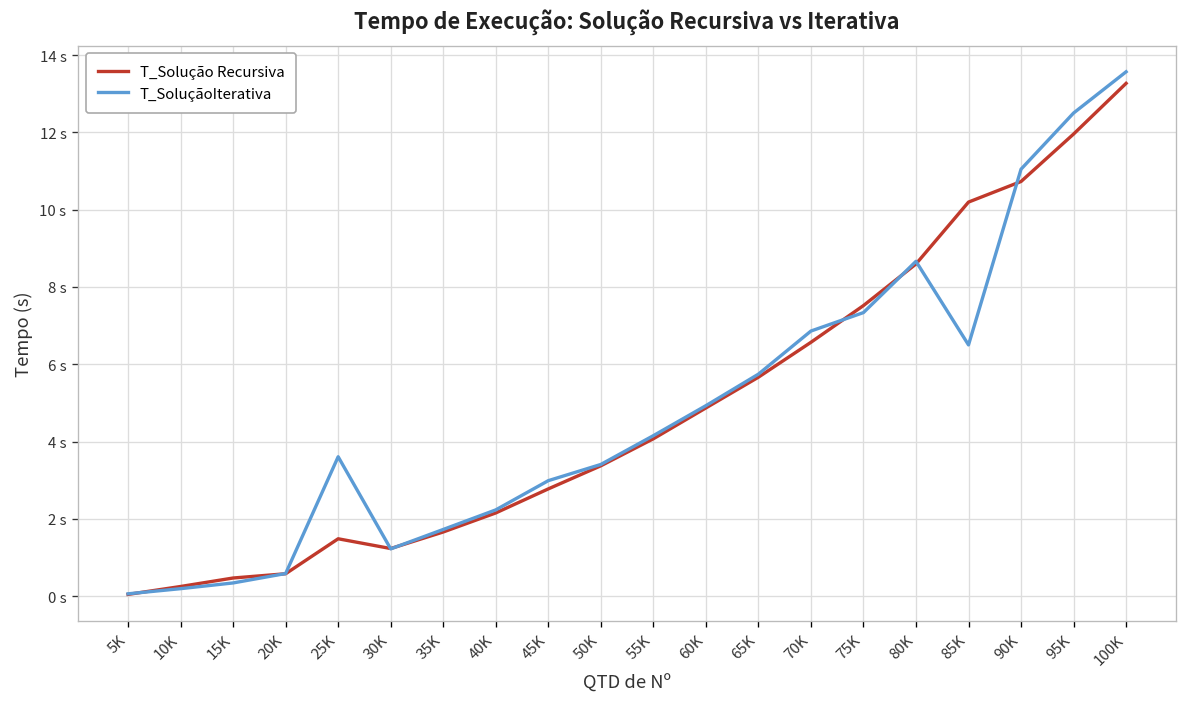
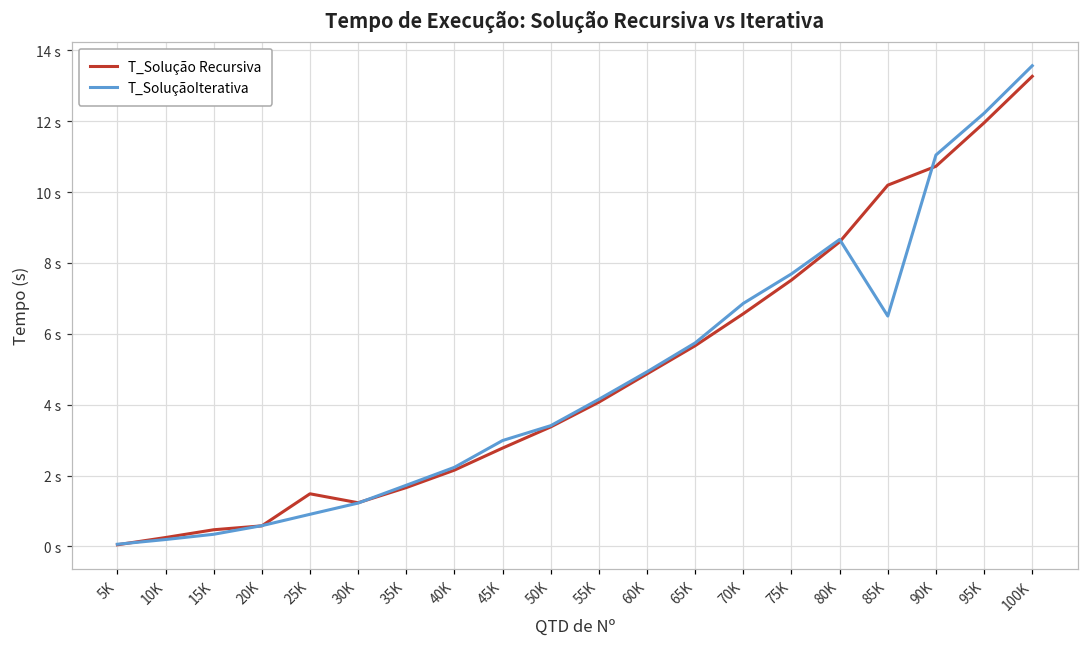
  {
    "T_Solução Recursiva": {
      "15K": "0.5 s",
      "25K": "1.5 s",
      "40K": "2.2 s",
      "45K": "2.8 s",
      "55K": "4.1 s",
      "65K": "5.7 s",
      "70K": "6.6 s",
      "75K": "7.5 s",
      "85K": "10.2 s",
      "90K": "10.7 s",
      "95K": "12.0 s",
      "100K": "13.3 s"
    },
    "T_SoluçãoIterativa": {
      "15K": "0.3 s",
-     "25K": "3.6 s",
+     "25K": "0.9 s",
      "40K": "2.2 s",
      "45K": "3.0 s",
      "55K": "4.2 s",
      "65K": "5.7 s",
      "70K": "6.9 s",
-     "75K": "7.3 s",
+     "75K": "7.7 s",
      "85K": "6.5 s",
      "90K": "11.0 s",
-     "95K": "12.5 s",
+     "95K": "12.2 s",
      "100K": "13.6 s"
    }
  }
